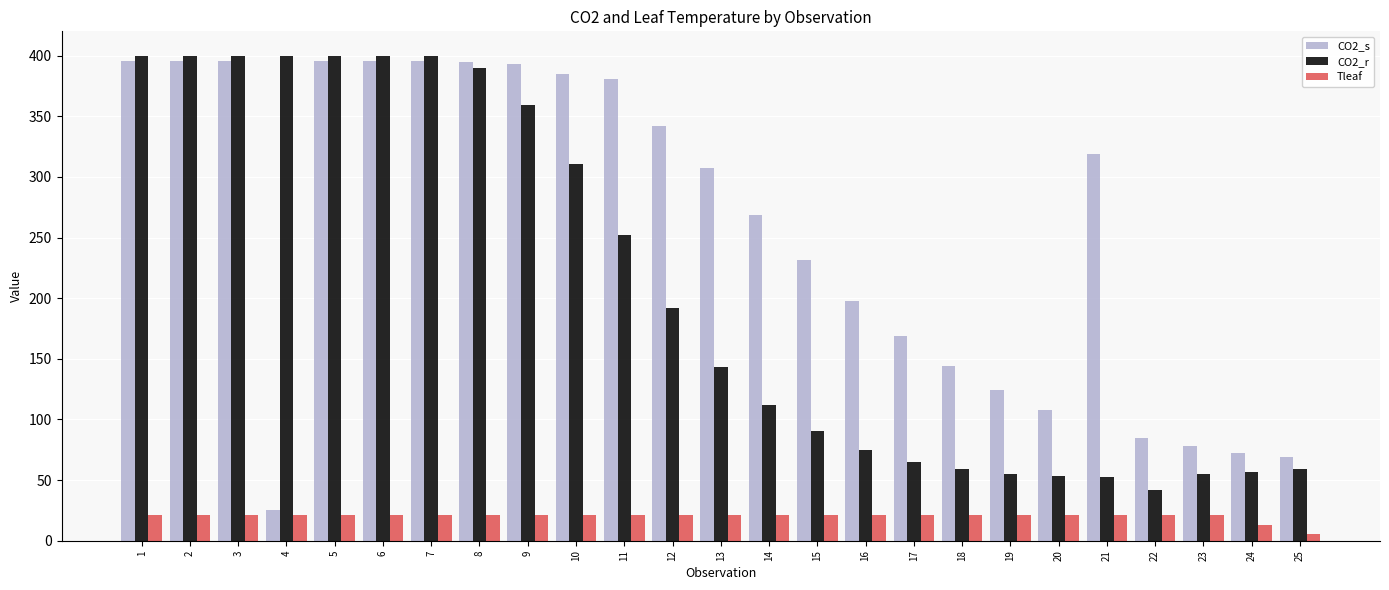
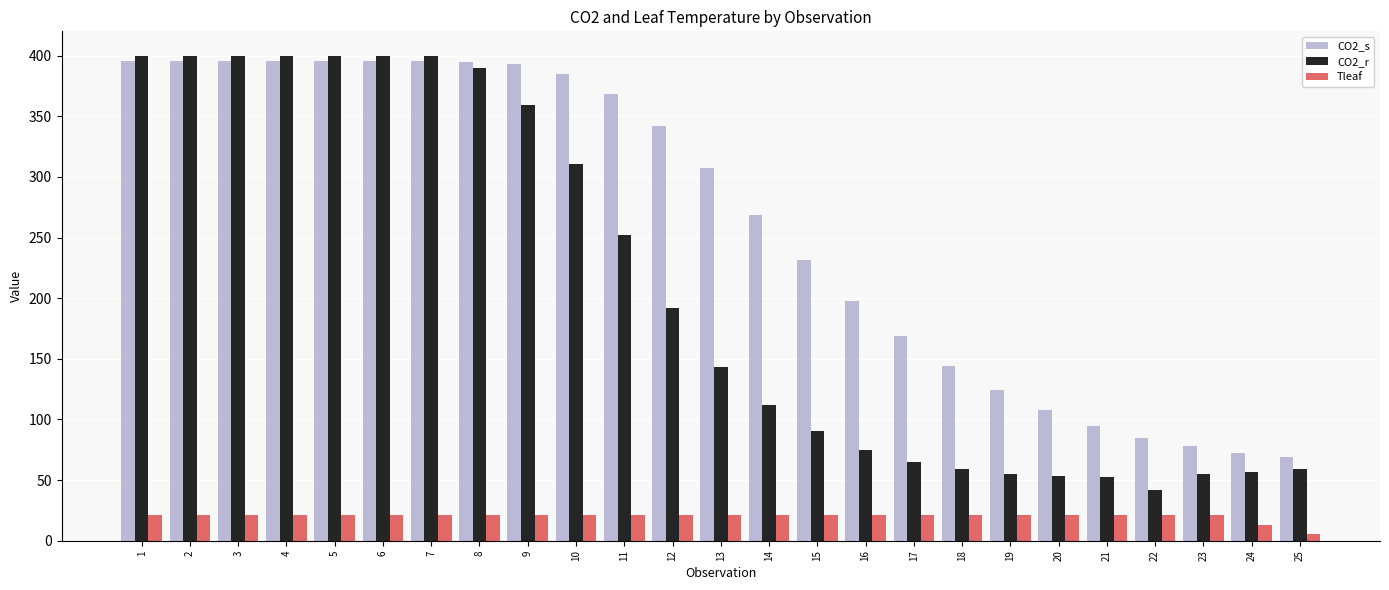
  {
    "CO2_s": {
      "1": 395,
      "2": 395,
      "3": 395,
-     "4": 25,
+     "4": 395,
      "5": 395,
      "6": 395,
      "7": 395,
      "8": 395,
      "9": 393,
      "10": 385,
-     "11": 380,
+     "11": 368,
      "12": 342,
      "13": 307,
      "14": 269,
      "15": 231,
      "16": 198,
      "17": 169,
      "18": 144,
      "19": 124,
      "20": 108,
-     "21": 319,
+     "21": 95,
      "22": 85,
      "23": 78,
      "24": 72,
      "25": 69
    },
    "CO2_r": {
      "1": 400,
      "2": 400,
      "3": 400,
      "4": 400,
      "5": 400,
      "6": 400,
      "7": 400,
      "8": 390,
      "9": 359,
      "10": 311,
      "11": 252,
      "12": 191,
      "13": 143,
      "14": 112,
      "15": 90,
      "16": 75,
      "17": 65,
      "18": 59,
      "19": 55,
      "20": 53,
      "21": 53,
      "22": 42,
      "23": 55,
      "24": 57,
      "25": 59
    },
    "Tleaf": {
      "1": 21,
      "2": 21,
      "3": 21,
      "4": 21,
      "5": 21,
      "6": 21,
      "7": 21,
      "8": 21,
      "9": 21,
      "10": 21,
      "11": 21,
      "12": 21,
      "13": 21,
      "14": 21,
      "15": 21,
      "16": 21,
      "17": 21,
      "18": 21,
      "19": 21,
      "20": 21,
      "21": 21,
      "22": 21,
      "23": 21,
      "24": 13,
      "25": 6
    }
  }
